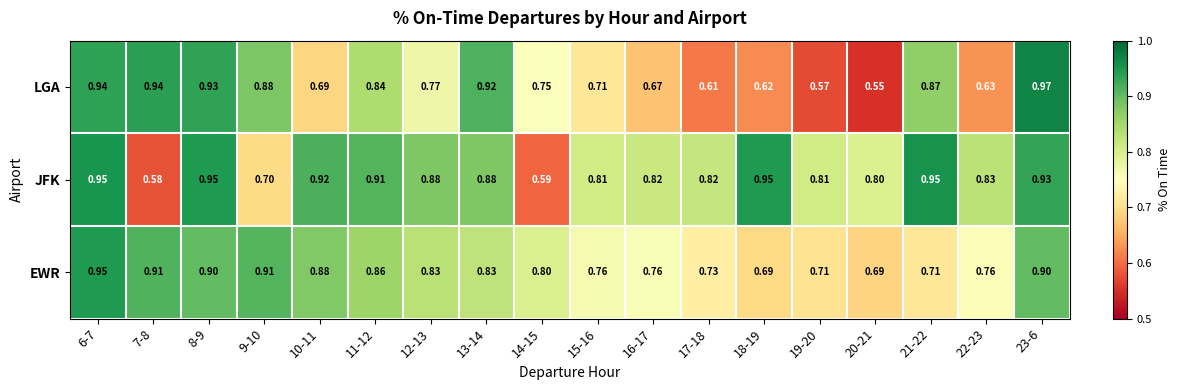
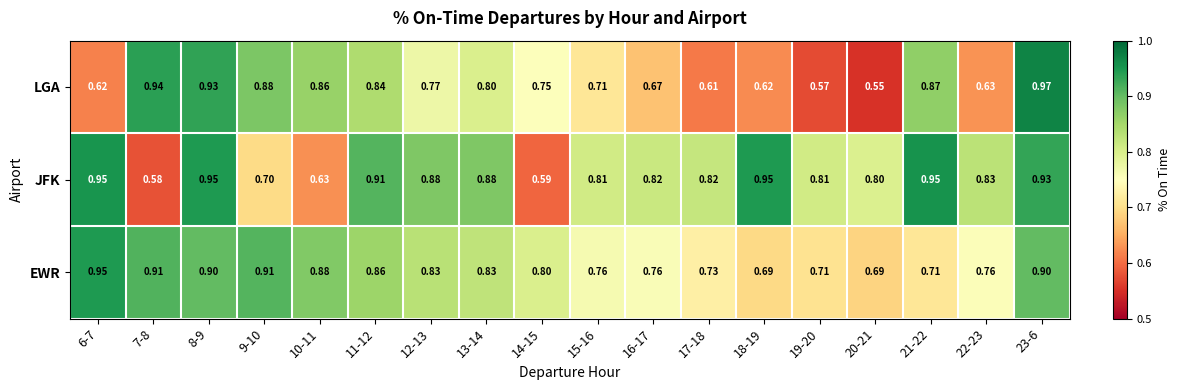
  {
    "LGA": {
-     "6-7": 0.94,
+     "6-7": 0.62,
      "7-8": 0.94,
      "8-9": 0.93,
      "9-10": 0.88,
-     "10-11": 0.69,
+     "10-11": 0.86,
      "11-12": 0.84,
      "12-13": 0.77,
-     "13-14": 0.92,
+     "13-14": 0.80,
      "14-15": 0.75,
      "15-16": 0.71,
      "16-17": 0.67,
      "17-18": 0.61,
      "18-19": 0.62,
      "19-20": 0.57,
      "20-21": 0.55,
      "21-22": 0.87,
      "22-23": 0.63,
      "23-6": 0.97
    },
    "JFK": {
      "6-7": 0.95,
      "7-8": 0.58,
      "8-9": 0.95,
      "9-10": 0.70,
-     "10-11": 0.92,
+     "10-11": 0.63,
      "11-12": 0.91,
      "12-13": 0.88,
      "13-14": 0.88,
      "14-15": 0.59,
      "15-16": 0.81,
      "16-17": 0.82,
      "17-18": 0.82,
      "18-19": 0.95,
      "19-20": 0.81,
      "20-21": 0.80,
      "21-22": 0.95,
      "22-23": 0.83,
      "23-6": 0.93
    },
    "EWR": {
      "6-7": 0.95,
      "7-8": 0.91,
      "8-9": 0.90,
      "9-10": 0.91,
      "10-11": 0.88,
      "11-12": 0.86,
      "12-13": 0.83,
      "13-14": 0.83,
      "14-15": 0.80,
      "15-16": 0.76,
      "16-17": 0.76,
      "17-18": 0.73,
      "18-19": 0.69,
      "19-20": 0.71,
      "20-21": 0.69,
      "21-22": 0.71,
      "22-23": 0.76,
      "23-6": 0.90
    }
  }
